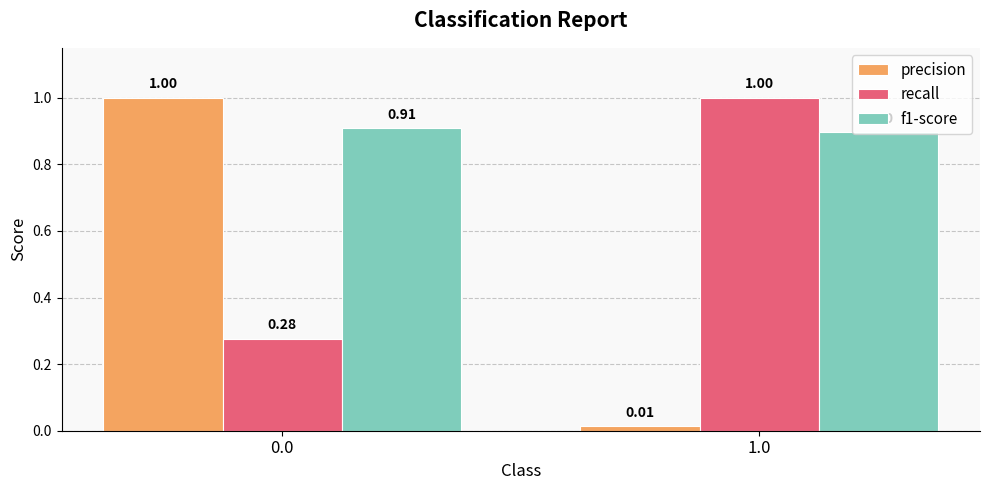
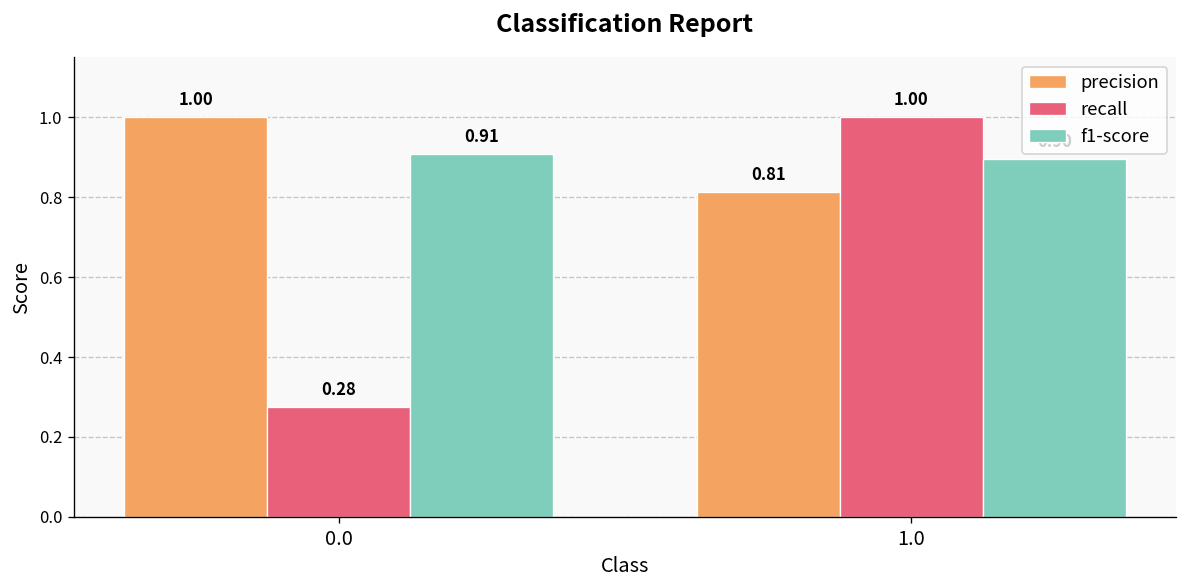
  {
    "precision": {
      "0.0": 1.00,
-     "1.0": 0.01
+     "1.0": 0.81
    },
    "recall": {
      "0.0": 0.28,
      "1.0": 1.00
    },
    "f1-score": {
      "0.0": 0.91
    }
  }
